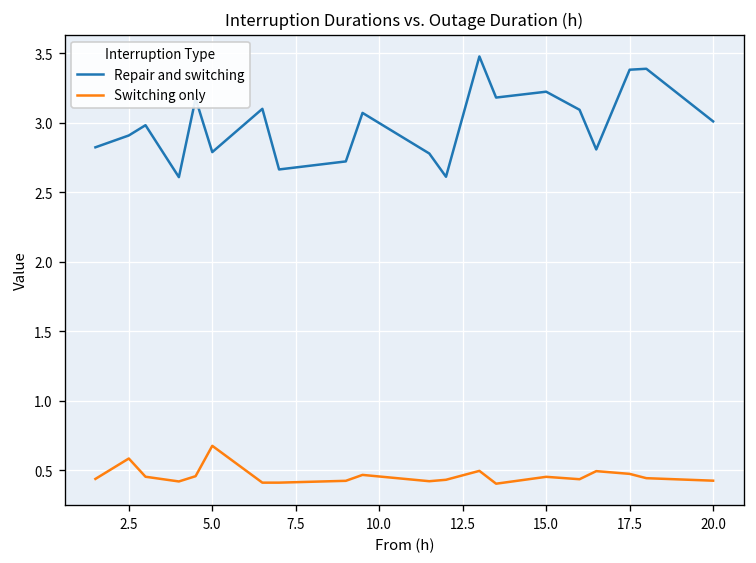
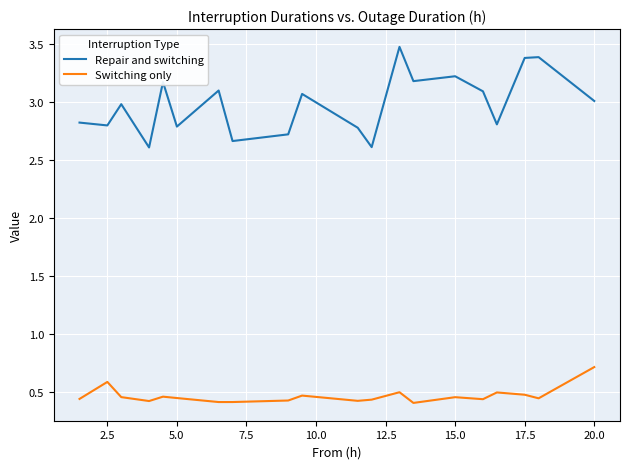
  {
    "Repair and switching": {
-     "2.5": 2.91,
+     "2.5": 2.80,
      "5.0": 2.79,
      "15.0": 3.22,
      "17.5": 3.38,
      "20.0": 3.01
    },
    "Switching only": {
      "2.5": 0.58,
-     "5.0": 0.67,
+     "5.0": 0.44,
      "15.0": 0.45,
      "17.5": 0.47,
-     "20.0": 0.42
+     "20.0": 0.71
    }
  }
